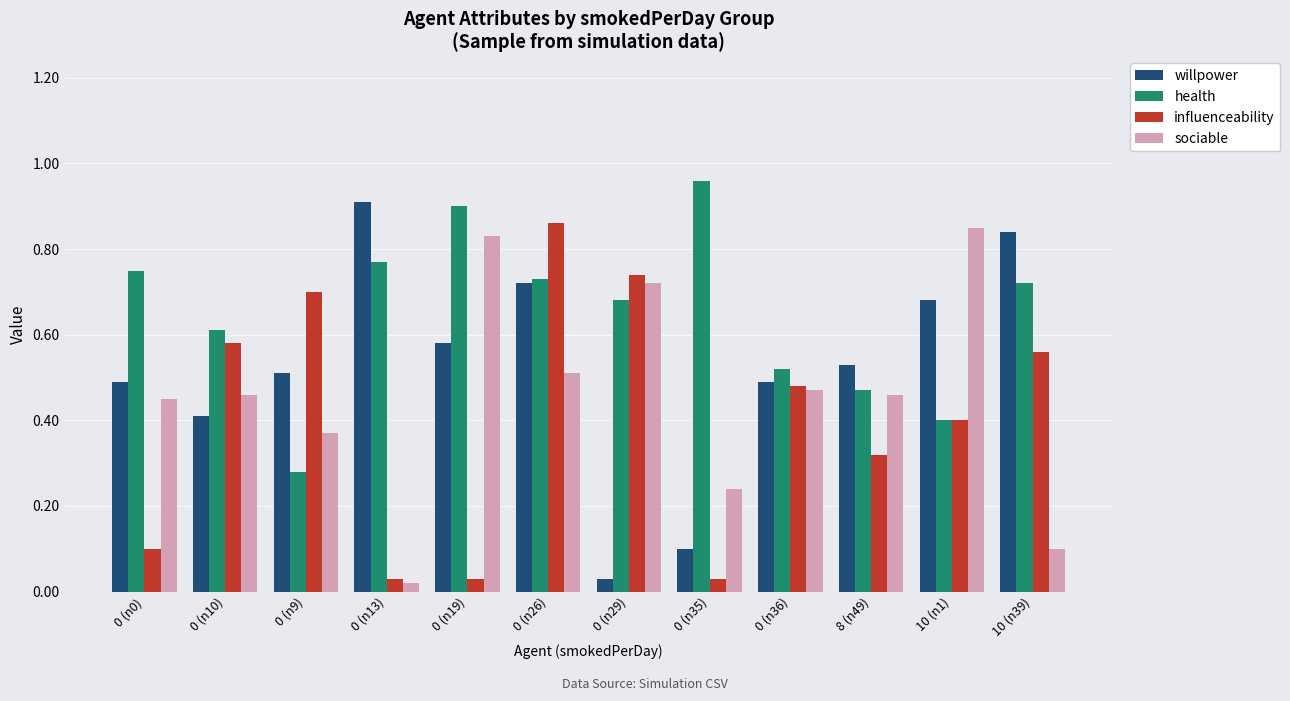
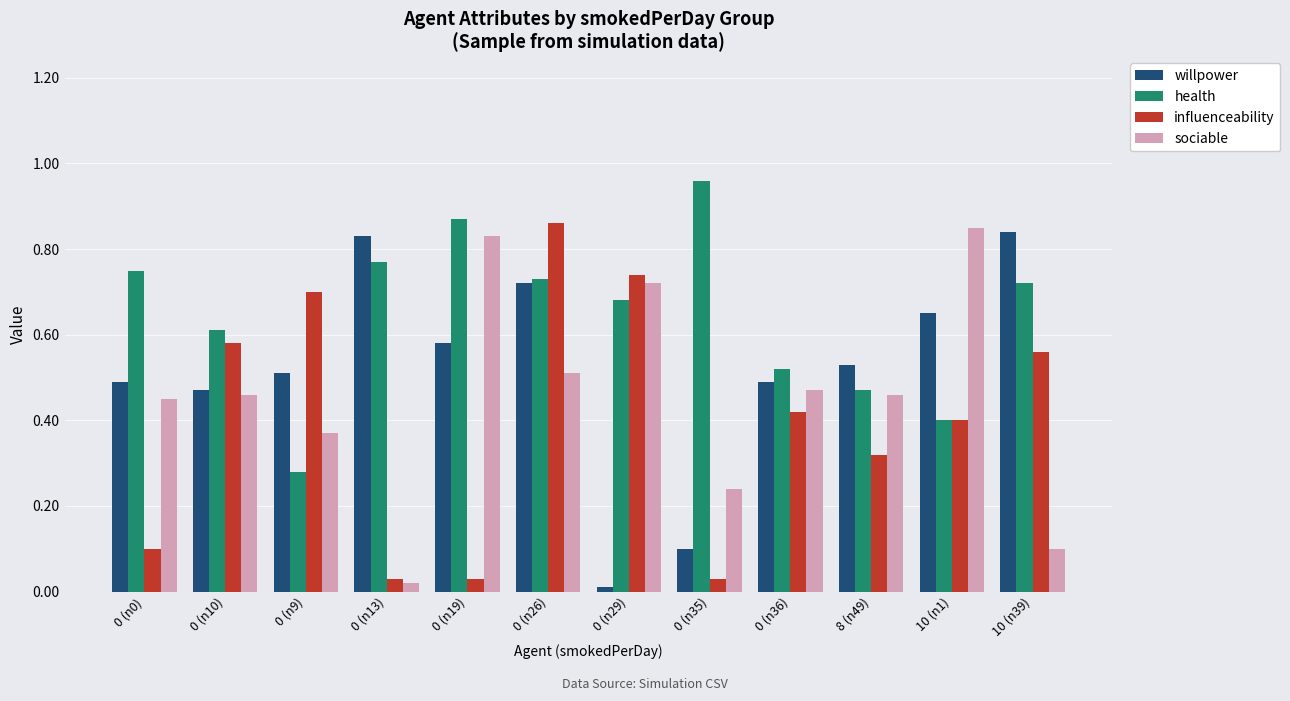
  {
    "willpower": {
      "0 (n0)": 0.49,
-     "0 (n10)": 0.41,
+     "0 (n10)": 0.47,
      "0 (n9)": 0.51,
-     "0 (n13)": 0.91,
+     "0 (n13)": 0.83,
      "0 (n19)": 0.58,
      "0 (n26)": 0.72,
-     "0 (n29)": 0.03,
+     "0 (n29)": 0.01,
      "0 (n35)": 0.10,
      "0 (n36)": 0.49,
      "8 (n49)": 0.53,
-     "10 (n1)": 0.68,
+     "10 (n1)": 0.65,
      "10 (n39)": 0.84
    },
    "health": {
      "0 (n0)": 0.75,
      "0 (n10)": 0.61,
      "0 (n9)": 0.28,
      "0 (n13)": 0.77,
-     "0 (n19)": 0.90,
+     "0 (n19)": 0.87,
      "0 (n26)": 0.73,
      "0 (n29)": 0.68,
      "0 (n35)": 0.96,
      "0 (n36)": 0.52,
      "8 (n49)": 0.47,
      "10 (n1)": 0.40,
      "10 (n39)": 0.72
    },
    "influenceability": {
      "0 (n0)": 0.10,
      "0 (n10)": 0.58,
      "0 (n9)": 0.70,
      "0 (n13)": 0.03,
      "0 (n19)": 0.03,
      "0 (n26)": 0.86,
      "0 (n29)": 0.74,
      "0 (n35)": 0.03,
-     "0 (n36)": 0.48,
+     "0 (n36)": 0.42,
      "8 (n49)": 0.32,
      "10 (n1)": 0.40,
      "10 (n39)": 0.56
    },
    "sociable": {
      "0 (n0)": 0.45,
      "0 (n10)": 0.46,
      "0 (n9)": 0.37,
      "0 (n13)": 0.02,
      "0 (n19)": 0.83,
      "0 (n26)": 0.51,
      "0 (n29)": 0.72,
      "0 (n35)": 0.24,
      "0 (n36)": 0.47,
      "8 (n49)": 0.46,
      "10 (n1)": 0.85,
      "10 (n39)": 0.10
    }
  }
